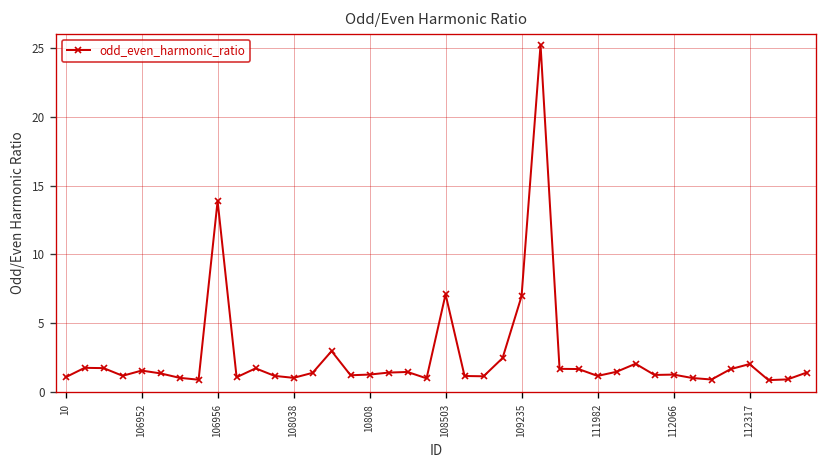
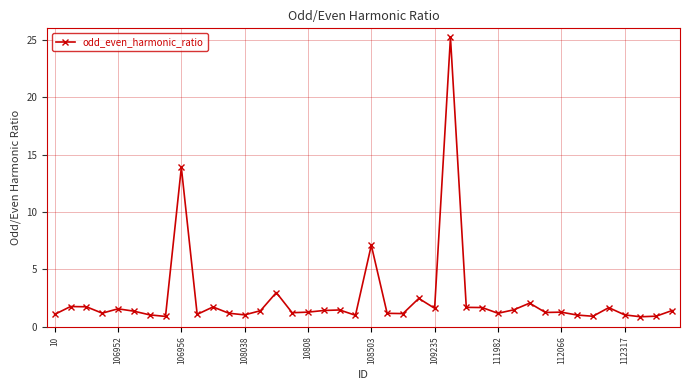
  {
    "106952": 1.6,
    "106956": 13.9,
    "108038": 1.0,
    "10808": 1.3,
    "108503": 7.1,
-   "109235": 7.0,
+   "109235": 1.6,
    "111982": 1.2,
    "112066": 1.3,
-   "112317": 2.0
+   "112317": 1.0
  }
